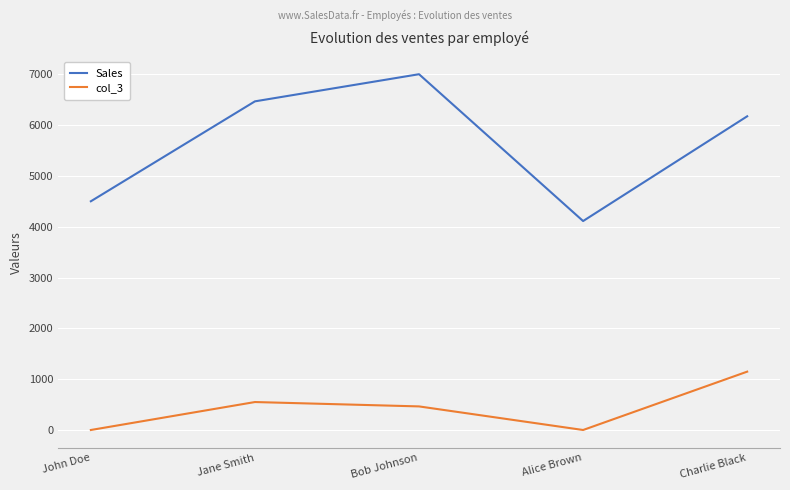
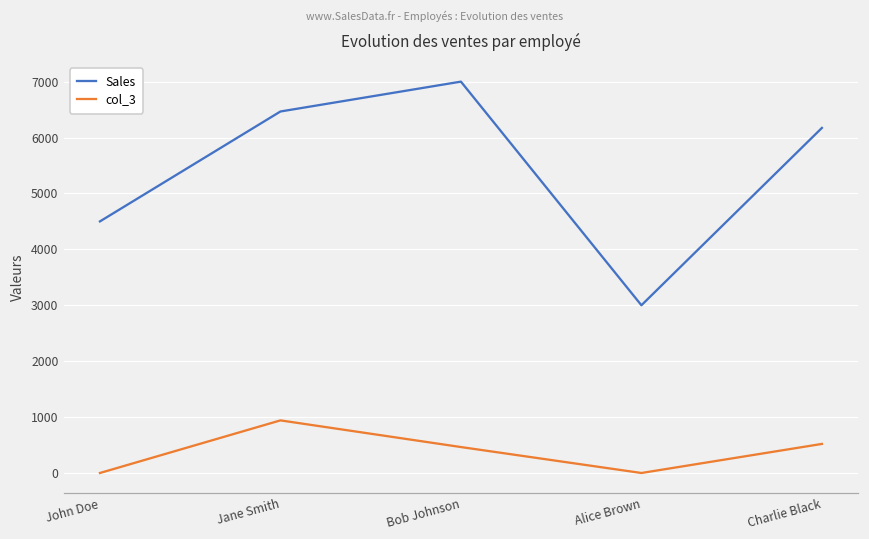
  {
    "Sales": {
      "John Doe": 4500,
      "Jane Smith": 6500,
      "Bob Johnson": 7000,
-     "Alice Brown": 4100,
+     "Alice Brown": 3000,
      "Charlie Black": 6200
    },
    "col_3": {
      "John Doe": 0,
-     "Jane Smith": 600,
+     "Jane Smith": 900,
      "Bob Johnson": 500,
      "Alice Brown": 0,
-     "Charlie Black": 1100
+     "Charlie Black": 500
    }
  }
